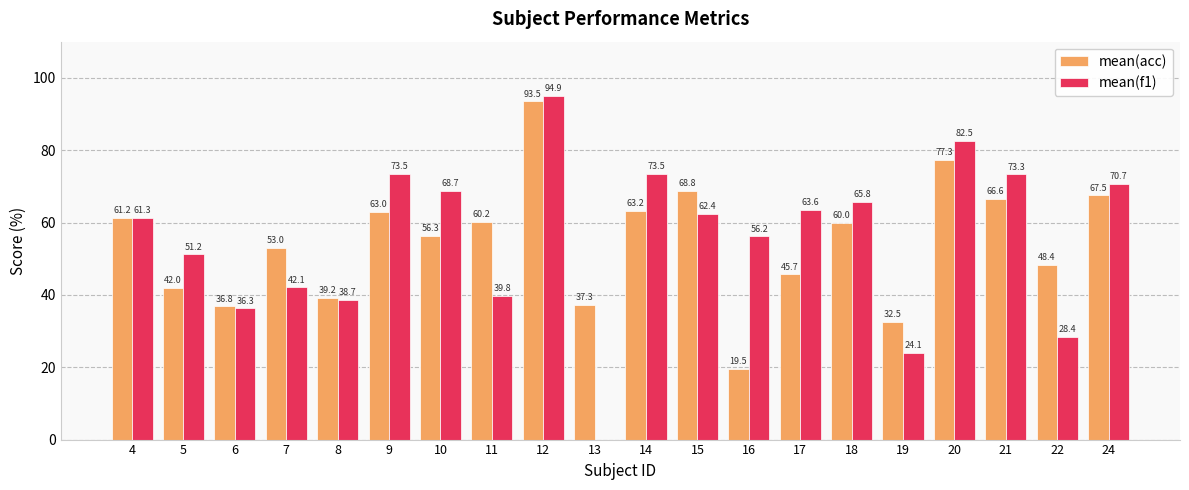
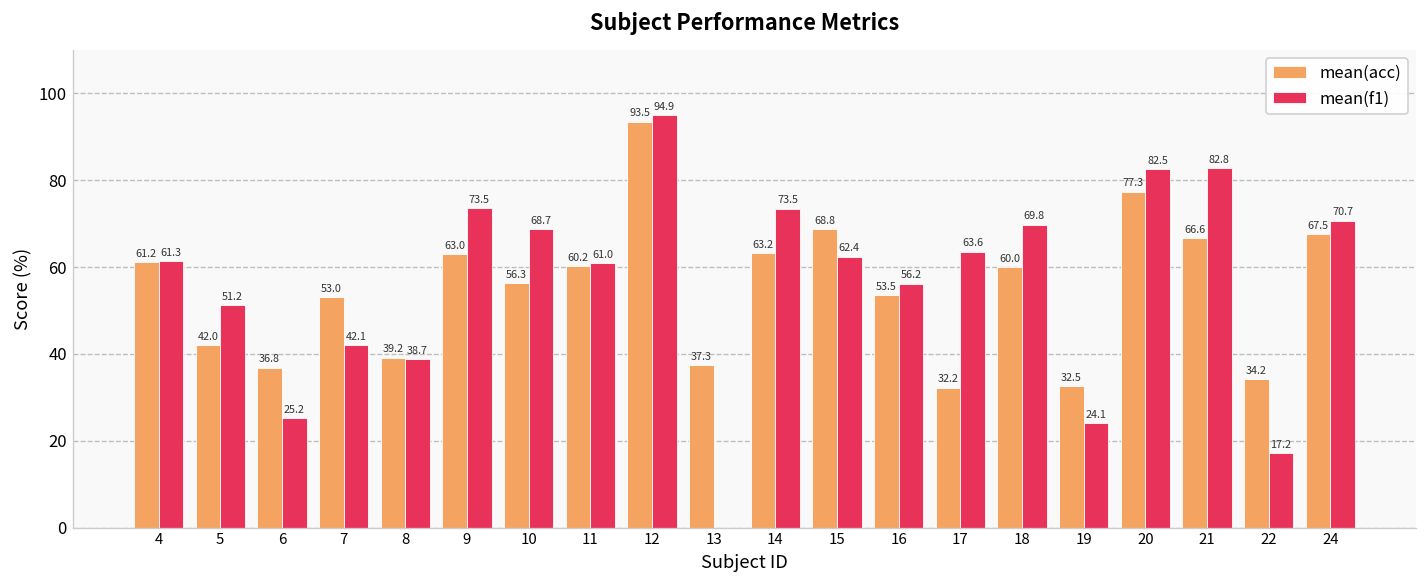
  {
    "mean(acc)": {
      "4": 61.2,
      "5": 42.0,
      "6": 36.8,
      "7": 53.0,
      "8": 39.2,
      "9": 63.0,
      "10": 56.3,
      "11": 60.2,
      "12": 93.5,
      "13": 37.3,
      "14": 63.2,
      "15": 68.8,
-     "16": 19.5,
-     "17": 45.7,
+     "16": 53.5,
+     "17": 32.2,
      "18": 60.0,
      "19": 32.5,
      "20": 77.3,
      "21": 66.6,
-     "22": 48.4,
+     "22": 34.2,
      "24": 67.5
    },
    "mean(f1)": {
      "4": 61.3,
      "5": 51.2,
-     "6": 36.3,
+     "6": 25.2,
      "7": 42.1,
      "8": 38.7,
      "9": 73.5,
      "10": 68.7,
-     "11": 39.8,
+     "11": 61.0,
      "12": 94.9,
      "14": 73.5,
      "15": 62.4,
      "16": 56.2,
      "17": 63.6,
-     "18": 65.8,
+     "18": 69.8,
      "19": 24.1,
      "20": 82.5,
-     "21": 73.3,
-     "22": 28.4,
+     "21": 82.8,
+     "22": 17.2,
      "24": 70.7
    }
  }
